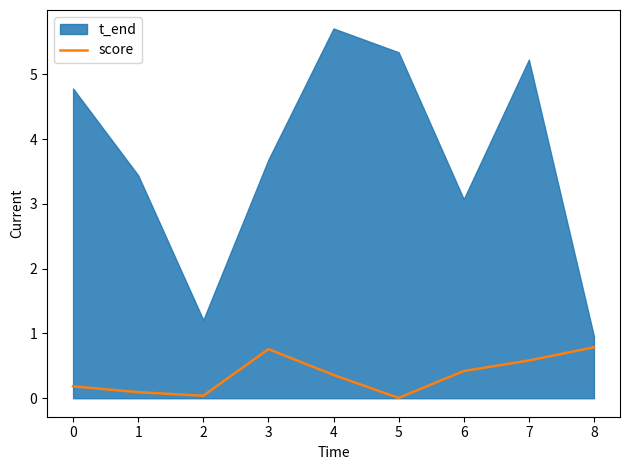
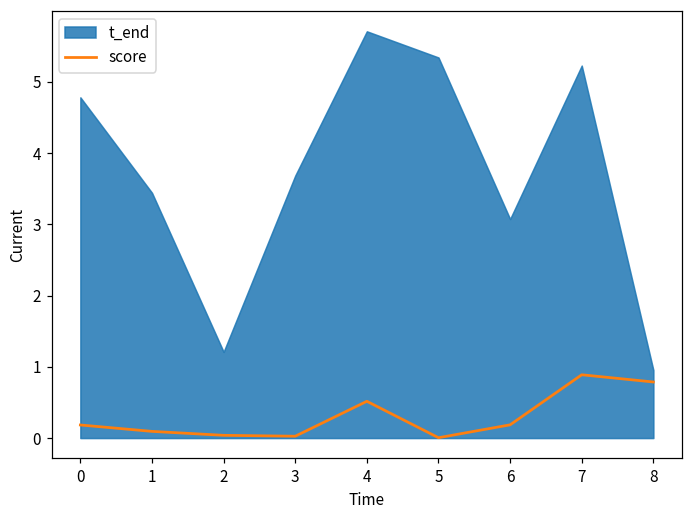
  {
    "score": {
      "0": 0.2,
      "1": 0.1,
      "2": 0.0,
-     "3": 0.8,
-     "4": 0.4,
+     "3": 0.0,
+     "4": 0.5,
      "5": 0.0,
-     "6": 0.4,
-     "7": 0.6,
+     "6": 0.2,
+     "7": 0.9,
      "8": 0.8
    },
    "t_end": {
      "0": 4.8,
      "1": 3.4,
      "2": 1.2,
      "3": 3.7,
      "4": 5.7,
      "5": 5.3,
      "6": 3.1,
      "7": 5.2,
      "8": 1.0
    }
  }
